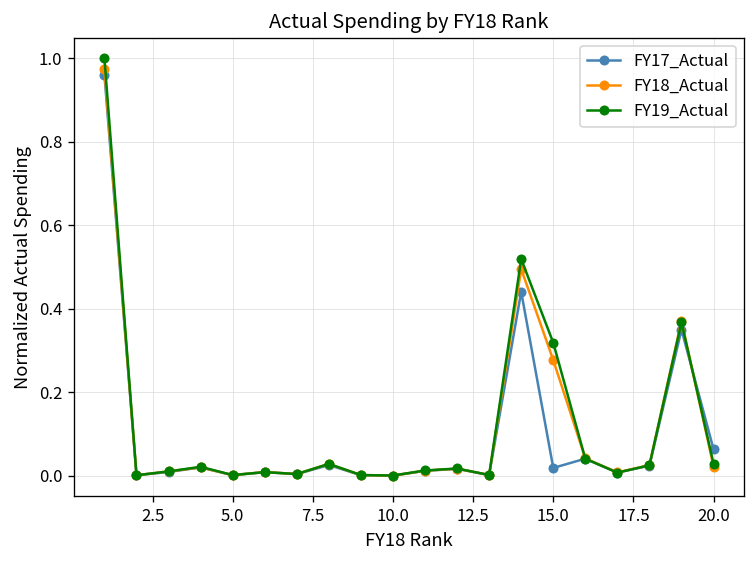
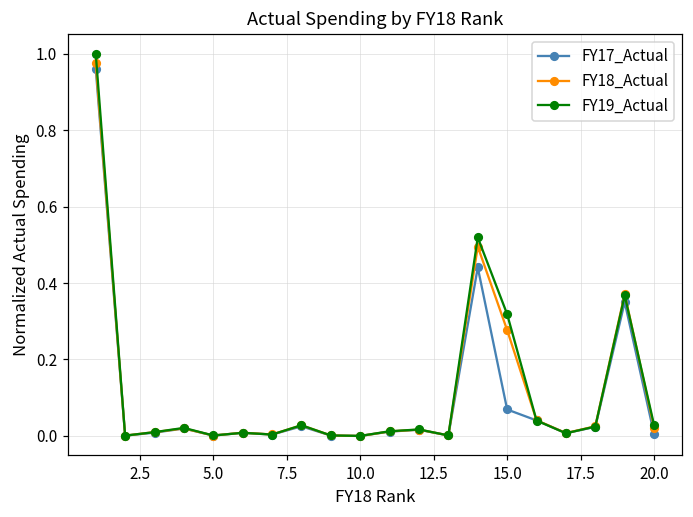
  {
    "FY17_Actual": {
-     "15.0": 0.02,
-     "20.0": 0.06
+     "15.0": 0.07,
+     "20.0": 0.00
    },
    "FY18_Actual": {
      "15.0": 0.28
    },
    "FY19_Actual": {
      "15.0": 0.32
    }
  }
